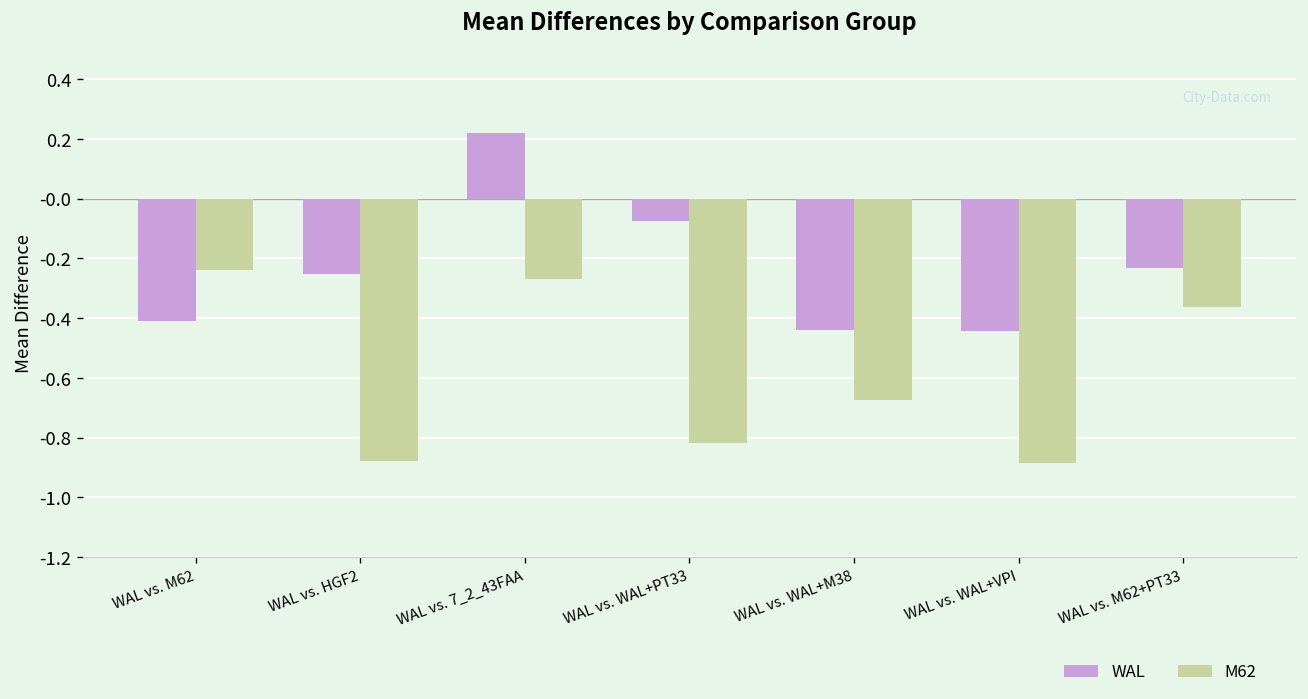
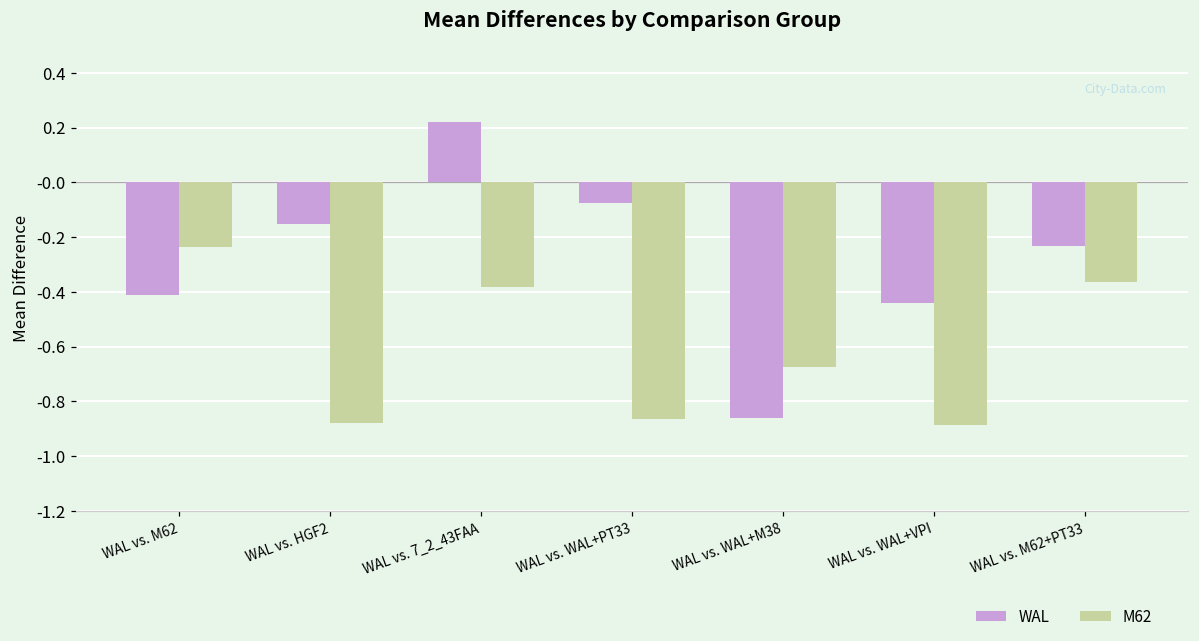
  {
    "WAL": {
      "WAL vs. M62": -0.41,
-     "WAL vs. HGF2": -0.25,
+     "WAL vs. HGF2": -0.15,
      "WAL vs. 7_2_43FAA": 0.22,
      "WAL vs. WAL+PT33": -0.07,
-     "WAL vs. WAL+M38": -0.44,
+     "WAL vs. WAL+M38": -0.86,
      "WAL vs. WAL+VPI": -0.44,
      "WAL vs. M62+PT33": -0.23
    },
    "M62": {
      "WAL vs. M62": -0.24,
      "WAL vs. HGF2": -0.88,
-     "WAL vs. 7_2_43FAA": -0.27,
-     "WAL vs. WAL+PT33": -0.82,
+     "WAL vs. 7_2_43FAA": -0.38,
+     "WAL vs. WAL+PT33": -0.86,
      "WAL vs. WAL+M38": -0.67,
      "WAL vs. WAL+VPI": -0.89,
      "WAL vs. M62+PT33": -0.36
    }
  }
